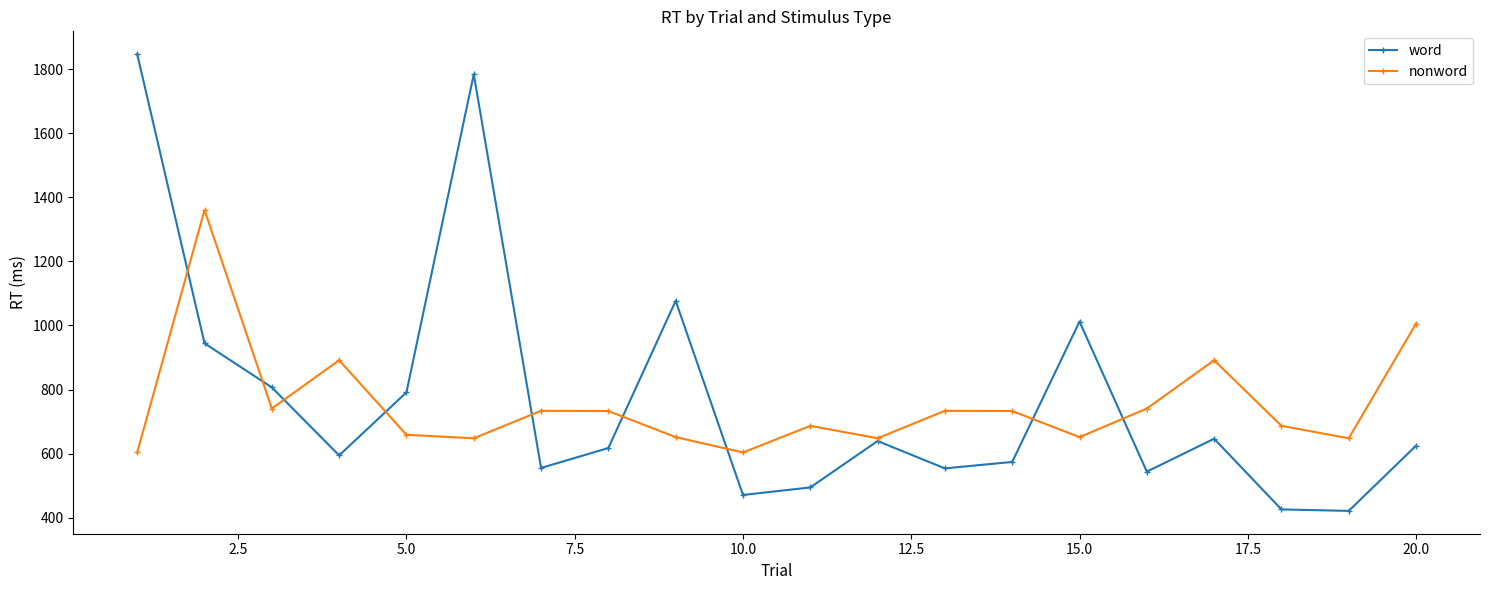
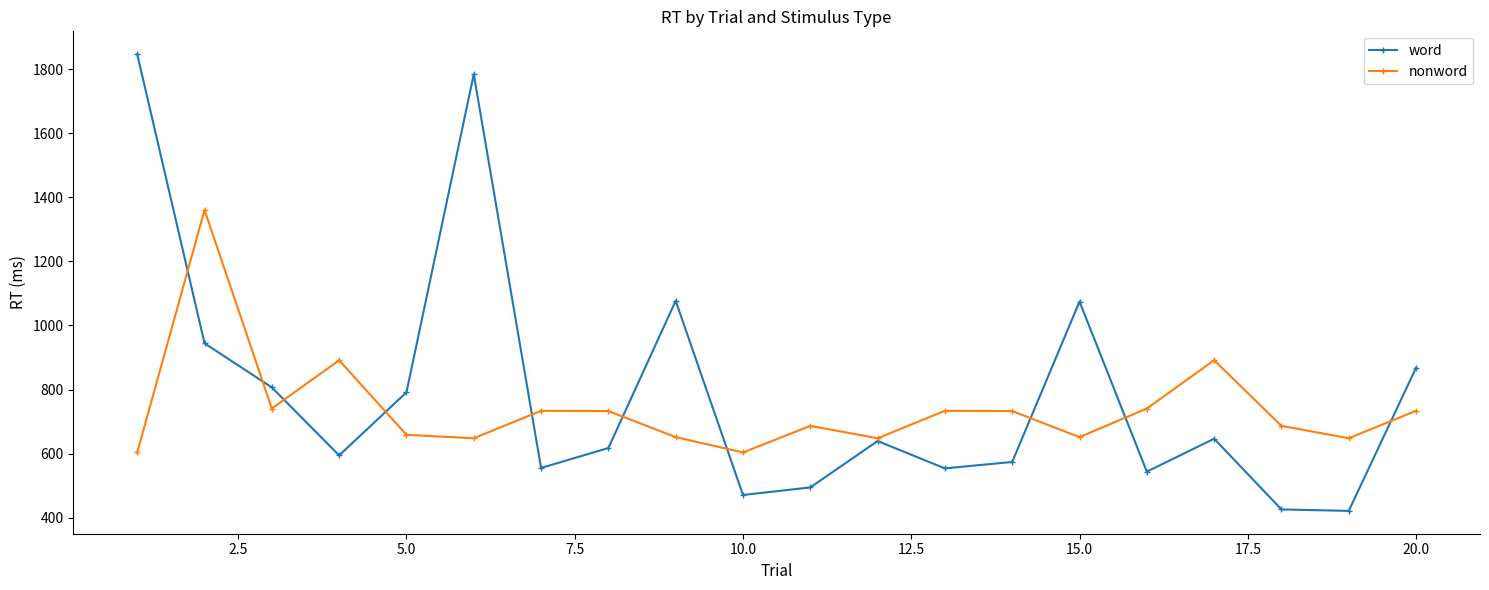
  {
    "word": {
      "5.0": 790,
      "10.0": 470,
-     "15.0": 1010,
-     "20.0": 620
+     "15.0": 1070,
+     "20.0": 870
    },
    "nonword": {
      "5.0": 660,
      "10.0": 600,
      "15.0": 650,
-     "20.0": 1010
+     "20.0": 730
    }
  }
